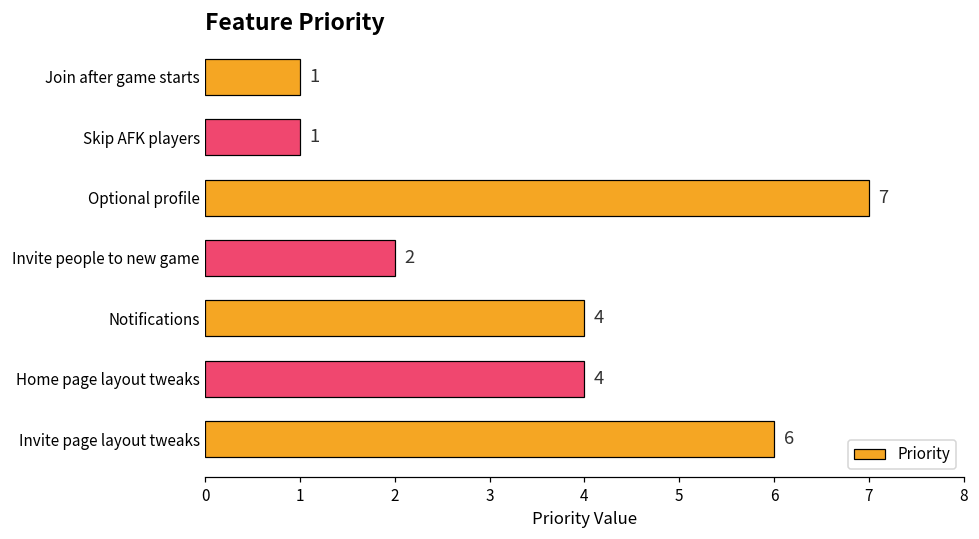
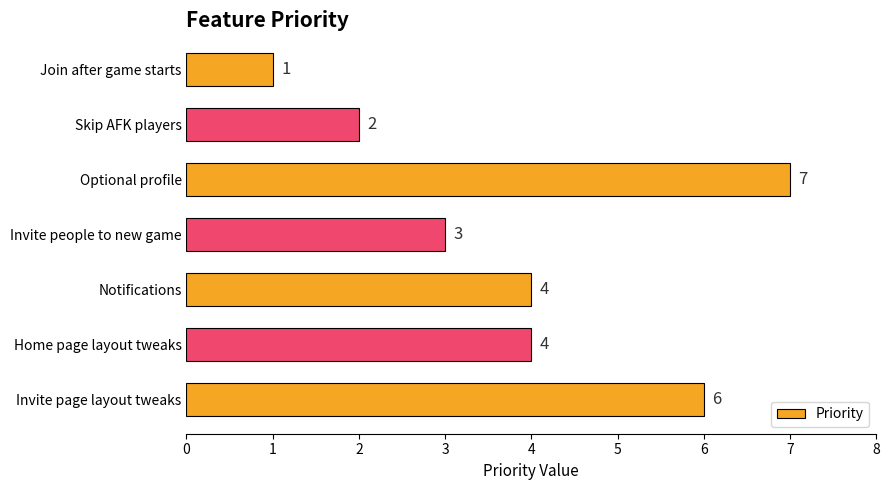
  {
    "Join after game starts": 1,
-   "Skip AFK players": 1,
+   "Skip AFK players": 2,
    "Optional profile": 7,
-   "Invite people to new game": 2,
+   "Invite people to new game": 3,
    "Notifications": 4,
    "Home page layout tweaks": 4,
    "Invite page layout tweaks": 6
  }
